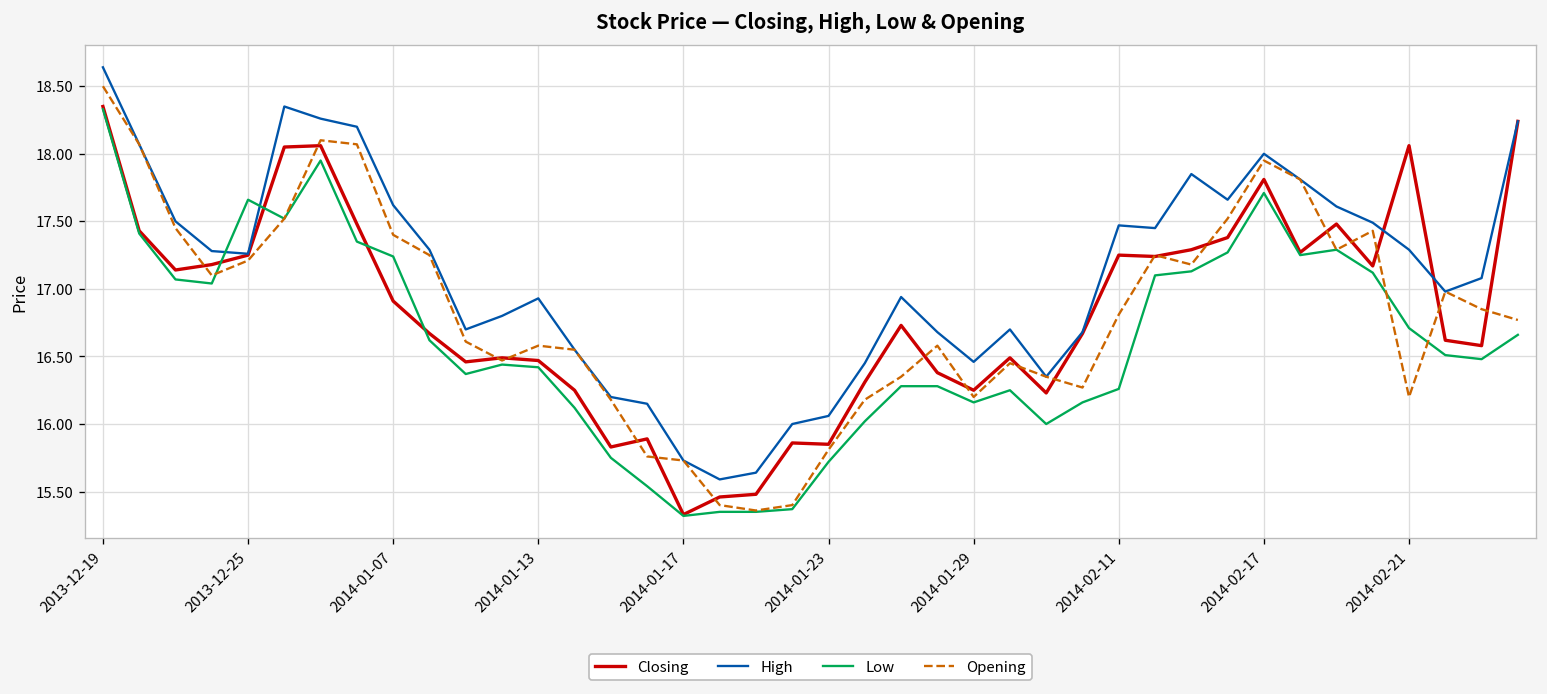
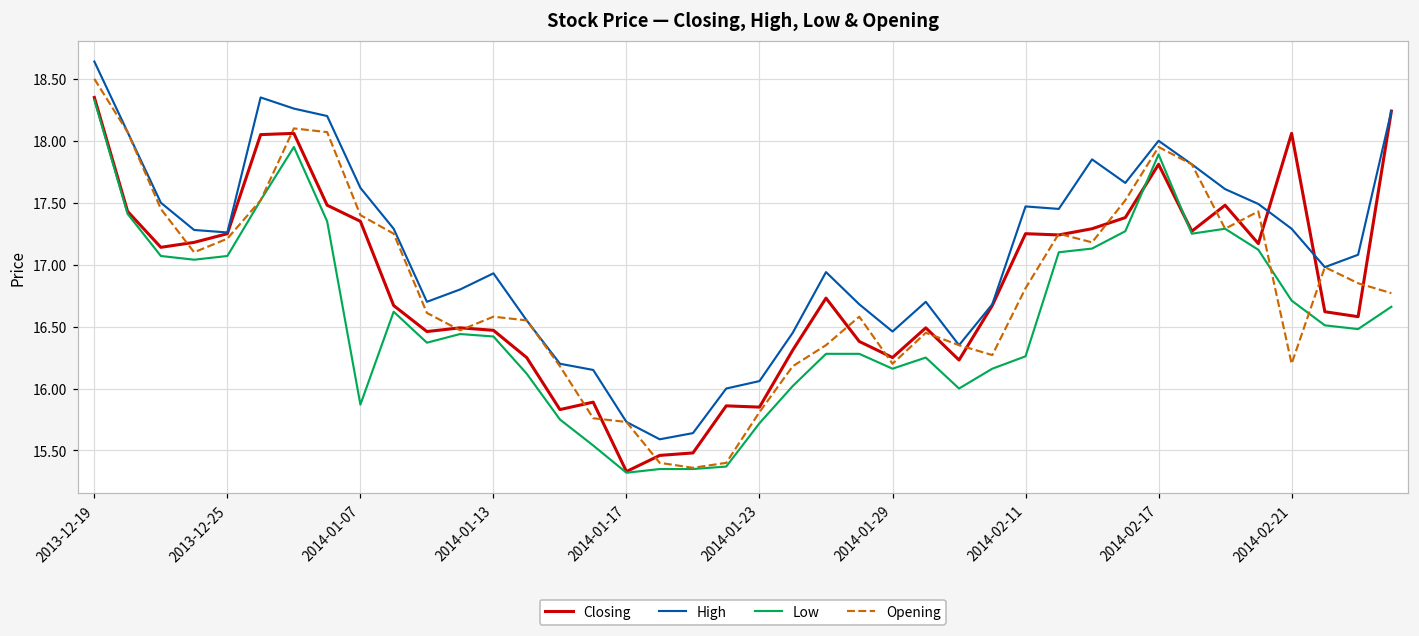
  {
    "Closing": {
-     "2014-01-07": 16.91,
+     "2014-01-07": 17.35,
      "2014-01-13": 16.47,
      "2014-01-23": 15.85,
      "2014-01-29": 16.25,
      "2014-02-11": 17.25,
      "2014-02-17": 17.81,
      "2014-02-21": 18.06
    },
    "High": {
      "2013-12-19": 18.64,
      "2014-01-07": 17.62,
      "2014-01-13": 16.93,
      "2014-01-23": 16.06,
      "2014-01-29": 16.46,
      "2014-02-11": 17.47,
      "2014-02-17": 18.00,
      "2014-02-21": 17.29
    },
    "Low": {
-     "2013-12-25": 17.66,
-     "2014-01-07": 17.24,
+     "2013-12-25": 17.07,
+     "2014-01-07": 15.87,
      "2014-01-13": 16.42,
      "2014-01-23": 15.72,
      "2014-01-29": 16.16,
      "2014-02-11": 16.26,
-     "2014-02-17": 17.71,
+     "2014-02-17": 17.89,
      "2014-02-21": 16.71
    },
    "Opening": {
      "2013-12-19": 18.50,
      "2013-12-25": 17.21,
      "2014-01-07": 17.40,
      "2014-01-13": 16.58,
      "2014-01-23": 15.81,
      "2014-01-29": 16.20,
      "2014-02-11": 16.81,
      "2014-02-17": 17.95,
      "2014-02-21": 16.20
    }
  }
